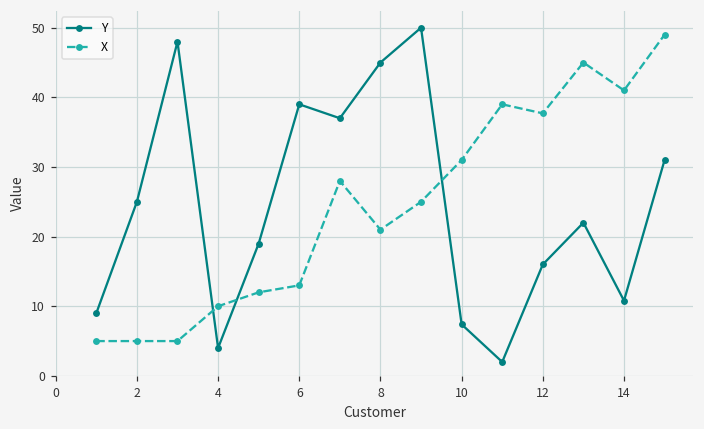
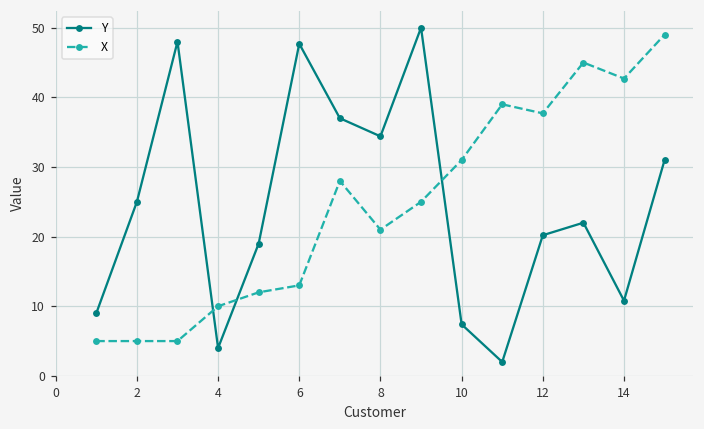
  {
    "Y": {
      "2": 25,
      "4": 4,
-     "6": 39,
-     "8": 45,
+     "6": 48,
+     "8": 34,
      "10": 7,
-     "12": 16,
+     "12": 20,
      "14": 11
    },
    "X": {
      "2": 5,
      "4": 10,
      "6": 13,
      "8": 21,
      "10": 31,
      "12": 38,
-     "14": 41
+     "14": 43
    }
  }
